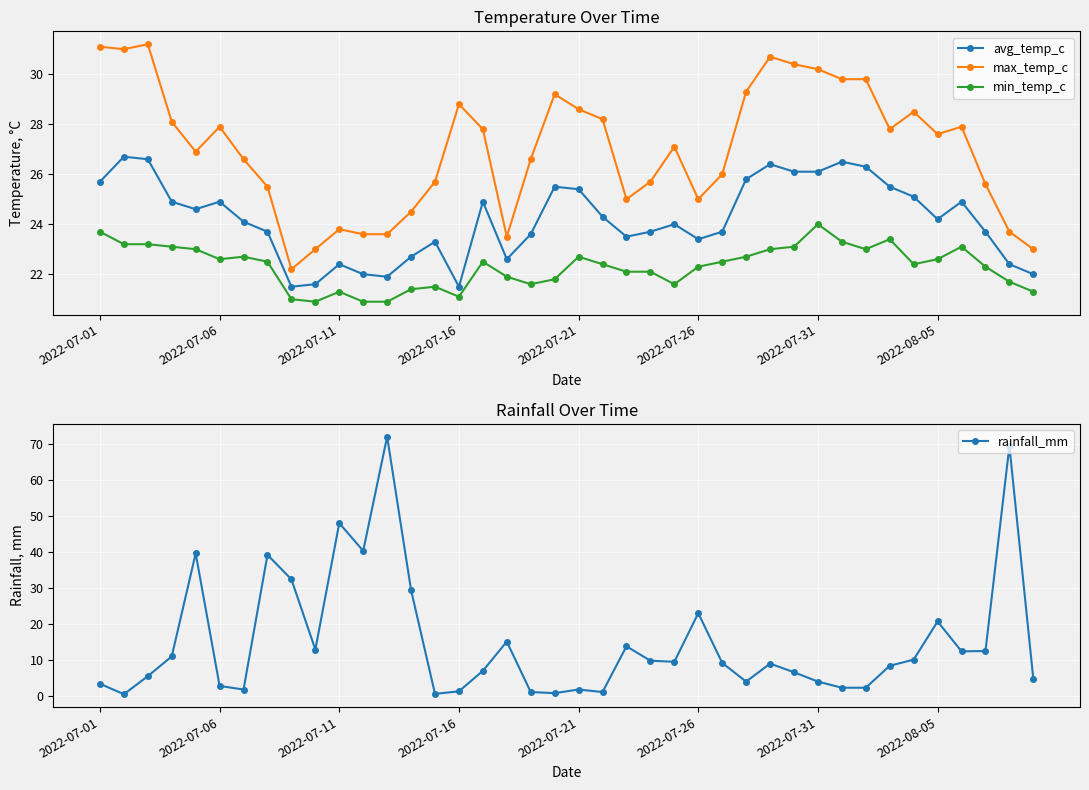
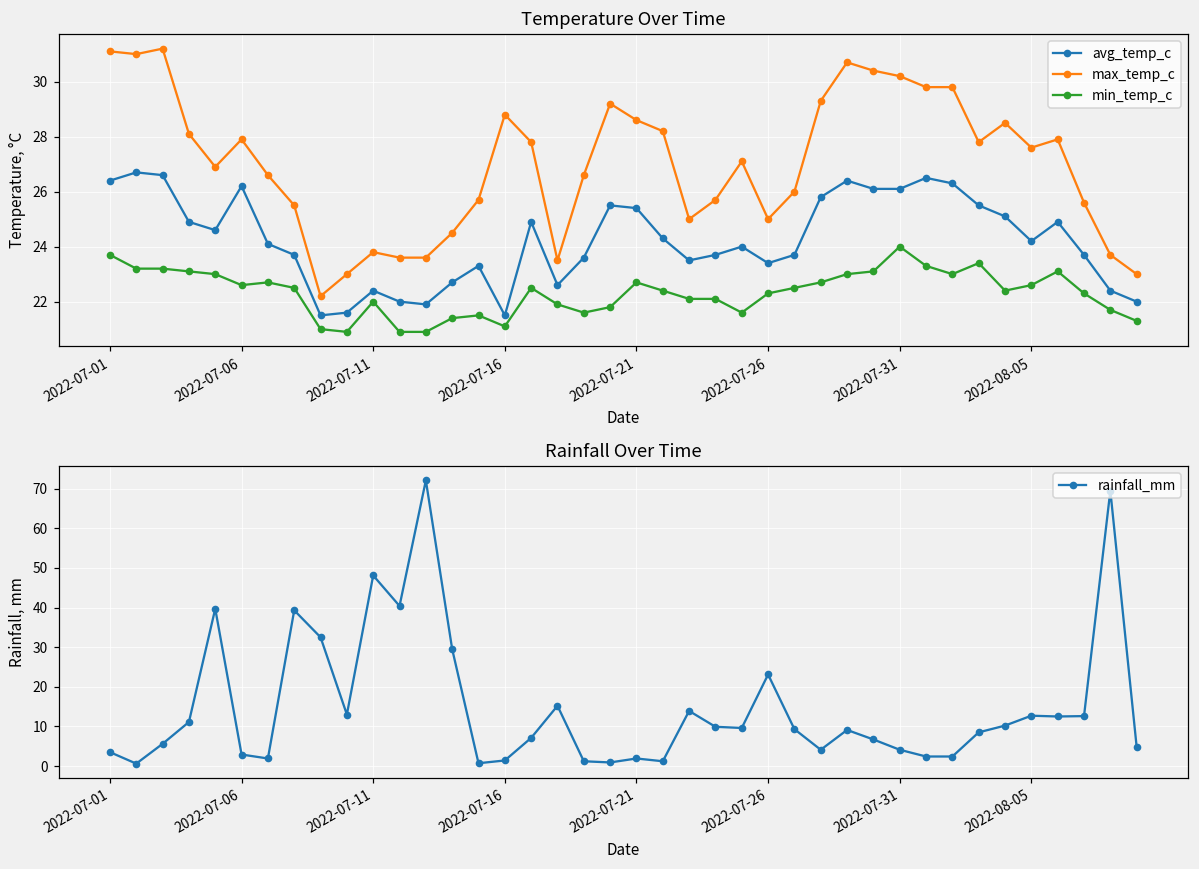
  {
    "Temperature Over Time": {
      "avg_temp_c": {
-       "2022-07-01": 25.7,
-       "2022-07-06": 24.9,
+       "2022-07-01": 26.4,
+       "2022-07-06": 26.2,
        "2022-07-11": 22.4,
        "2022-07-16": 21.5,
        "2022-07-21": 25.4,
        "2022-07-26": 23.4,
        "2022-07-31": 26.1,
        "2022-08-05": 24.2
      },
      "max_temp_c": {
        "2022-07-01": 31.1,
        "2022-07-06": 27.9,
        "2022-07-11": 23.8,
        "2022-07-16": 28.8,
        "2022-07-21": 28.6,
        "2022-07-26": 25.0,
        "2022-07-31": 30.2,
        "2022-08-05": 27.6
      },
      "min_temp_c": {
        "2022-07-01": 23.7,
        "2022-07-06": 22.6,
-       "2022-07-11": 21.3,
+       "2022-07-11": 22.0,
        "2022-07-16": 21.1,
        "2022-07-21": 22.7,
        "2022-07-26": 22.3,
        "2022-07-31": 24.0,
        "2022-08-05": 22.6
      }
    },
    "Rainfall Over Time": {
      "2022-07-01": 4,
      "2022-07-06": 3,
      "2022-07-11": 48,
      "2022-07-16": 1,
      "2022-07-21": 2,
      "2022-07-26": 23,
      "2022-07-31": 4,
-     "2022-08-05": 21
+     "2022-08-05": 13
    }
  }
